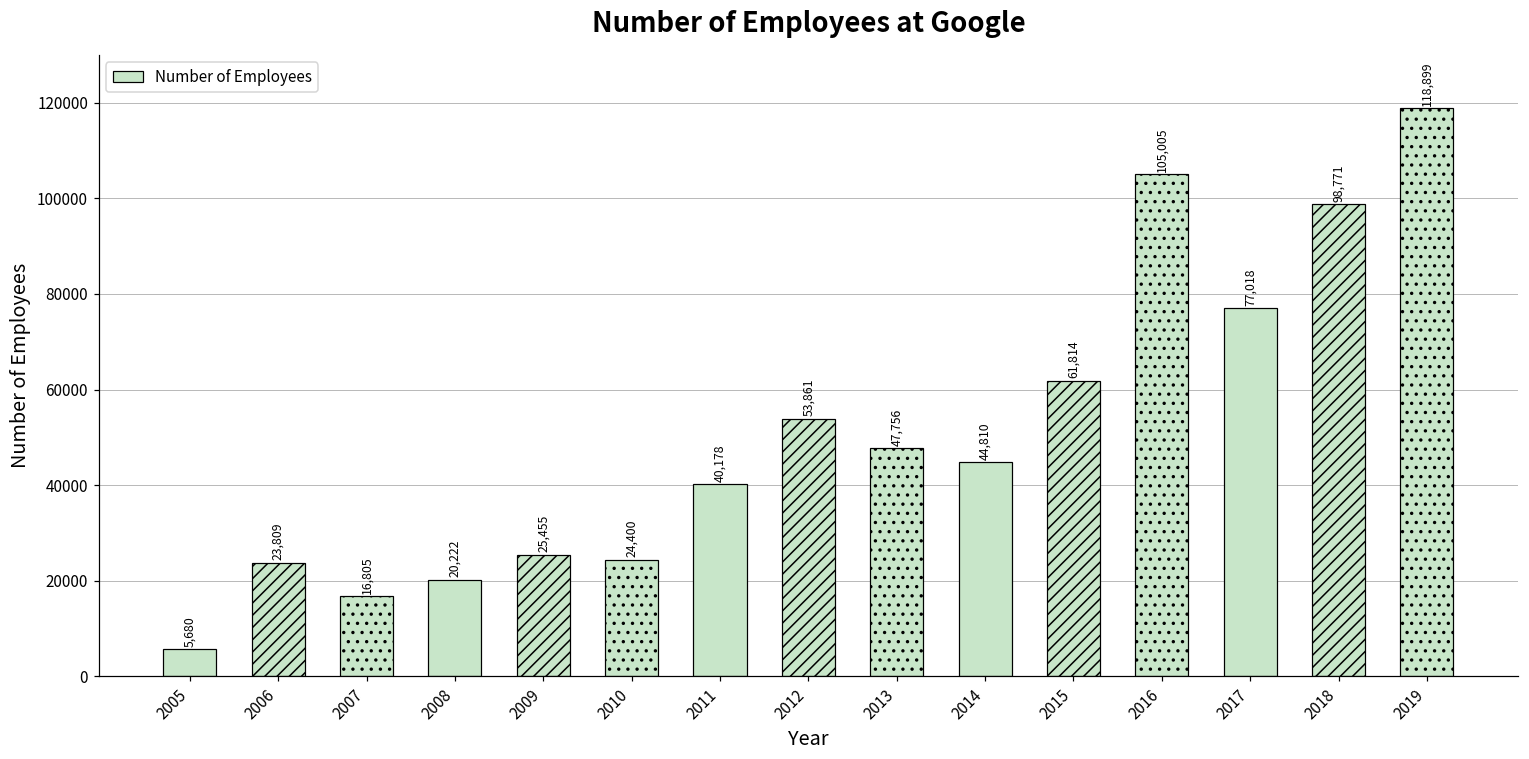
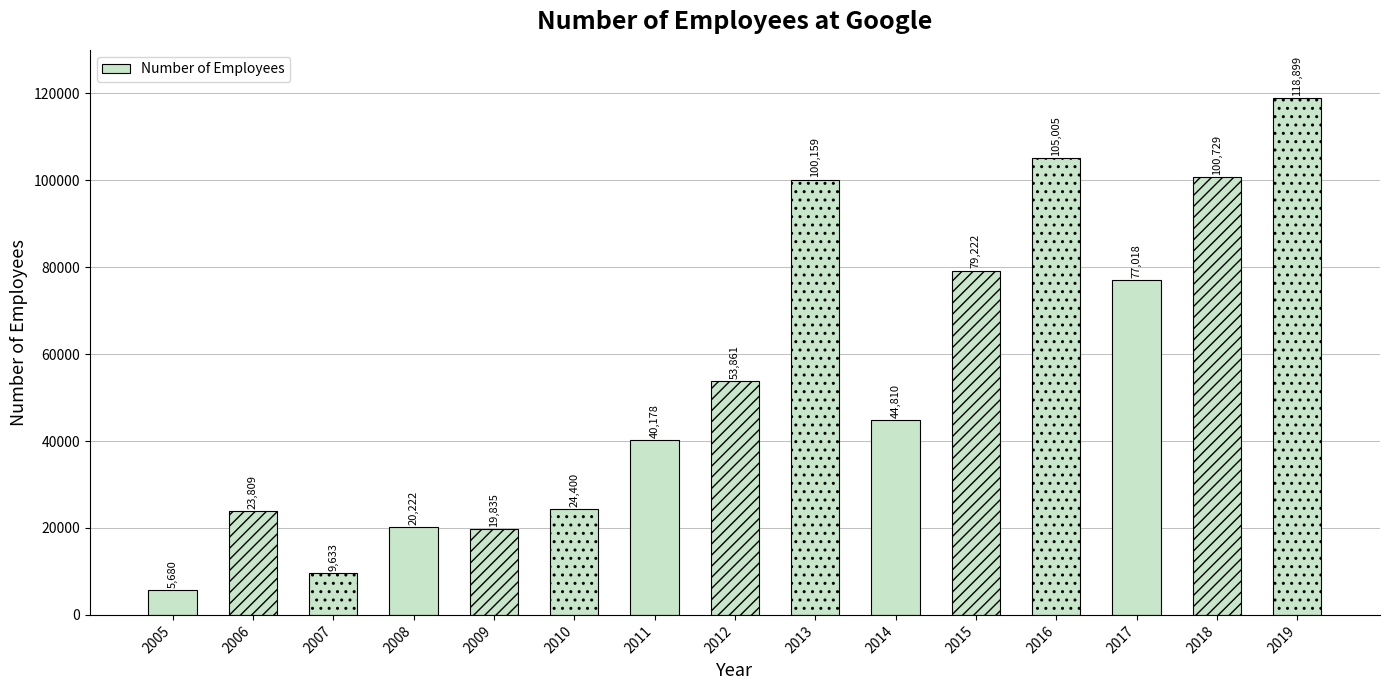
  {
    "2005": "5,680",
    "2006": "23,809",
-   "2007": "16,805",
+   "2007": "9,633",
    "2008": "20,222",
-   "2009": "25,455",
+   "2009": "19,835",
    "2010": "24,400",
    "2011": "40,178",
    "2012": "53,861",
-   "2013": "47,756",
+   "2013": "100,159",
    "2014": "44,810",
-   "2015": "61,814",
+   "2015": "79,222",
    "2016": "105,005",
    "2017": "77,018",
-   "2018": "98,771",
+   "2018": "100,729",
    "2019": "118,899"
  }
